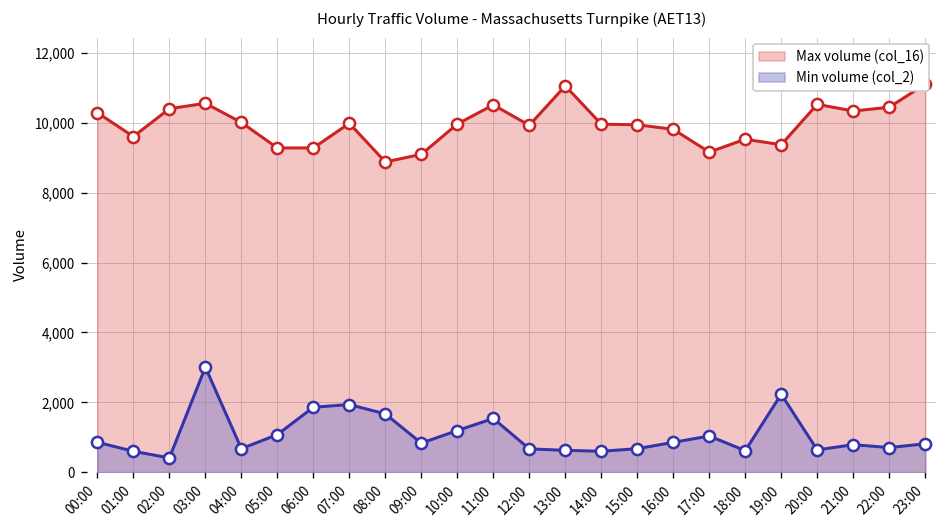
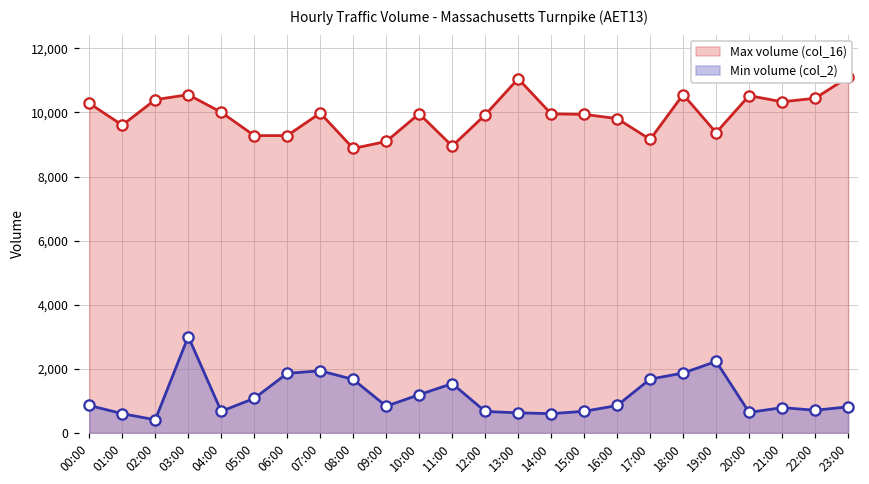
  {
    "Max volume (col_16)": {
      "00:00": "10,300",
      "01:00": "9,600",
      "02:00": "10,400",
      "03:00": "10,600",
      "04:00": "10,000",
      "05:00": "9,300",
      "06:00": "9,300",
      "07:00": "10,000",
      "08:00": "8,900",
      "09:00": "9,100",
      "10:00": "10,000",
-     "11:00": "10,500",
+     "11:00": "9,000",
      "12:00": "9,900",
      "13:00": "11,100",
      "14:00": "10,000",
      "15:00": "9,900",
      "16:00": "9,800",
      "17:00": "9,200",
-     "18:00": "9,500",
+     "18:00": "10,600",
      "19:00": "9,400",
      "20:00": "10,500",
      "21:00": "10,300",
      "22:00": "10,400"
    },
    "Min volume (col_2)": {
      "00:00": "900",
      "01:00": "600",
      "02:00": "400",
      "03:00": "3,000",
      "04:00": "700",
      "05:00": "1,100",
      "06:00": "1,900",
      "07:00": "1,900",
      "08:00": "1,700",
      "09:00": "800",
      "10:00": "1,200",
      "11:00": "1,500",
      "12:00": "700",
      "13:00": "600",
      "14:00": "600",
      "15:00": "700",
      "16:00": "900",
-     "17:00": "1,000",
-     "18:00": "600",
+     "17:00": "1,700",
+     "18:00": "1,900",
      "19:00": "2,200",
      "20:00": "600",
      "21:00": "800",
      "22:00": "700",
      "23:00": "800"
    }
  }
